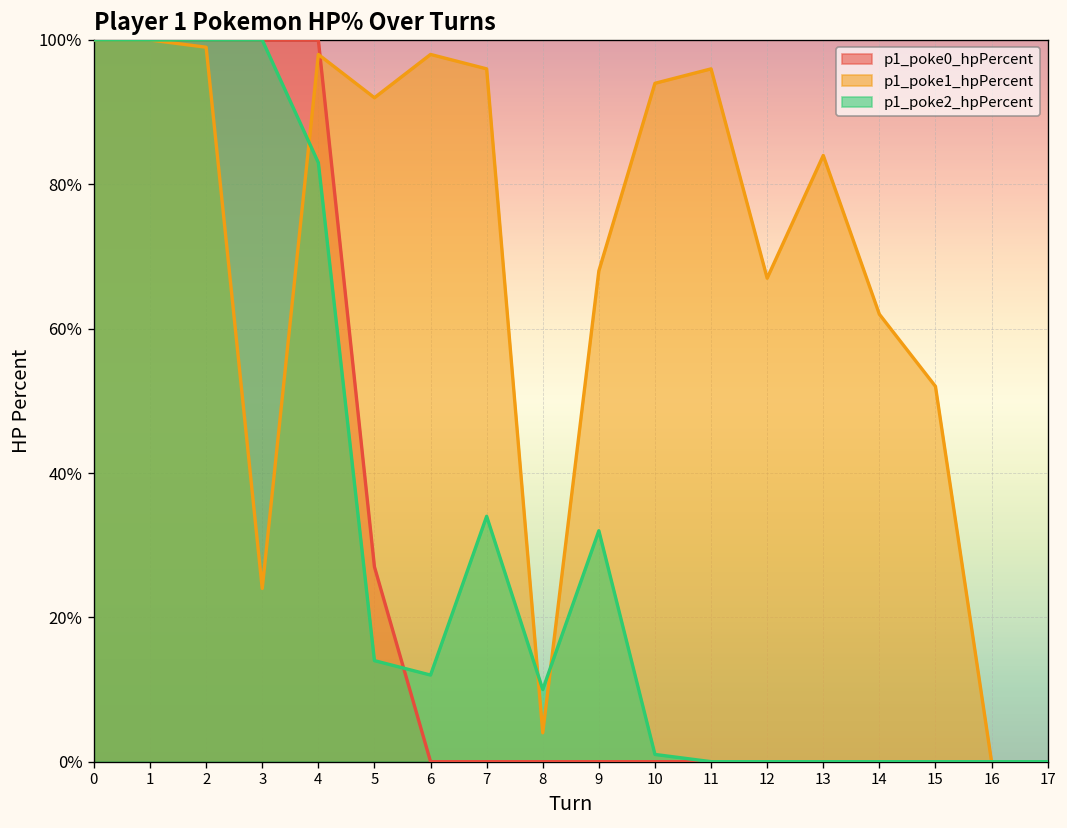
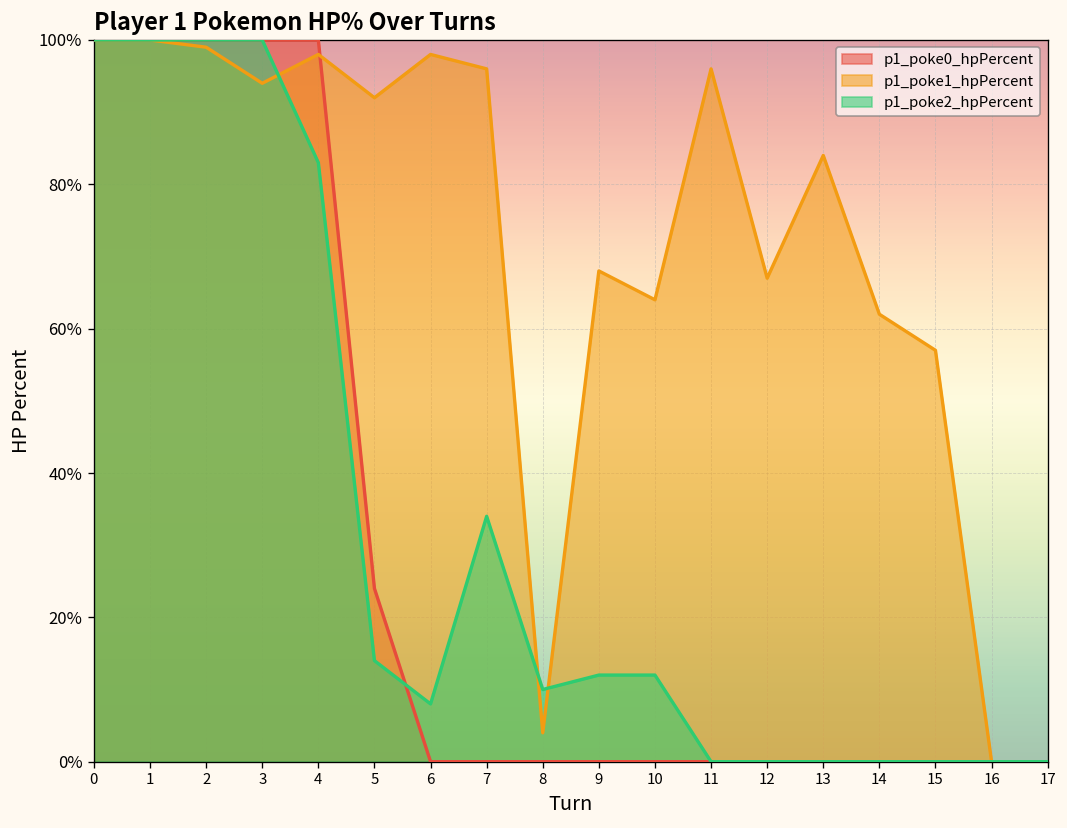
  {
    "p1_poke0_hpPercent": {
      "4": "100%",
-     "5": "27%",
+     "5": "24%",
      "6": "0%",
      "7": "0%",
      "8": "0%",
      "9": "0%",
      "10": "0%"
    },
    "p1_poke1_hpPercent": {
      "2": "99%",
-     "3": "24%",
+     "3": "94%",
      "4": "98%",
      "5": "92%",
      "6": "98%",
      "7": "96%",
      "8": "4%",
      "9": "68%",
-     "10": "94%",
+     "10": "64%",
      "11": "96%",
      "12": "67%",
      "13": "84%",
      "14": "62%",
-     "15": "52%"
+     "15": "57%"
    },
    "p1_poke2_hpPercent": {
      "4": "83%",
      "5": "14%",
-     "6": "12%",
+     "6": "8%",
      "7": "34%",
      "8": "10%",
-     "9": "32%",
-     "10": "1%"
+     "9": "12%",
+     "10": "12%"
    }
  }
